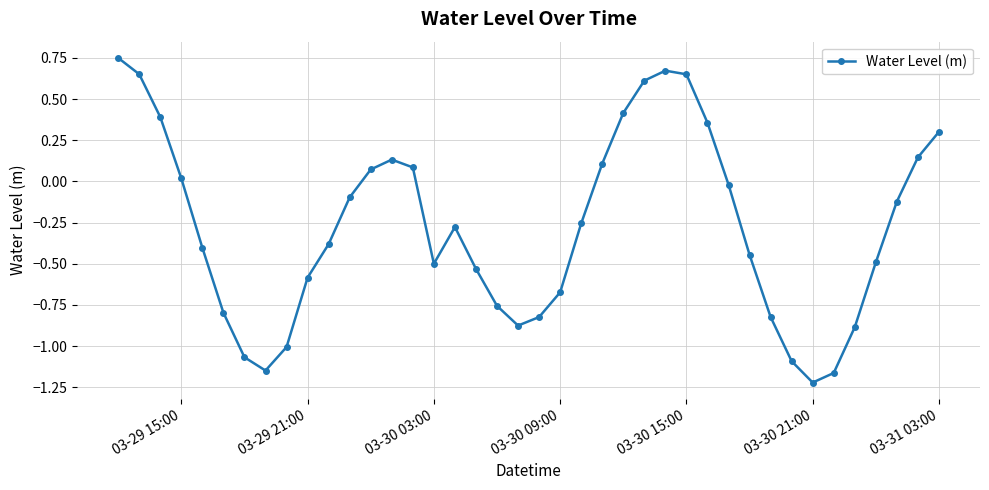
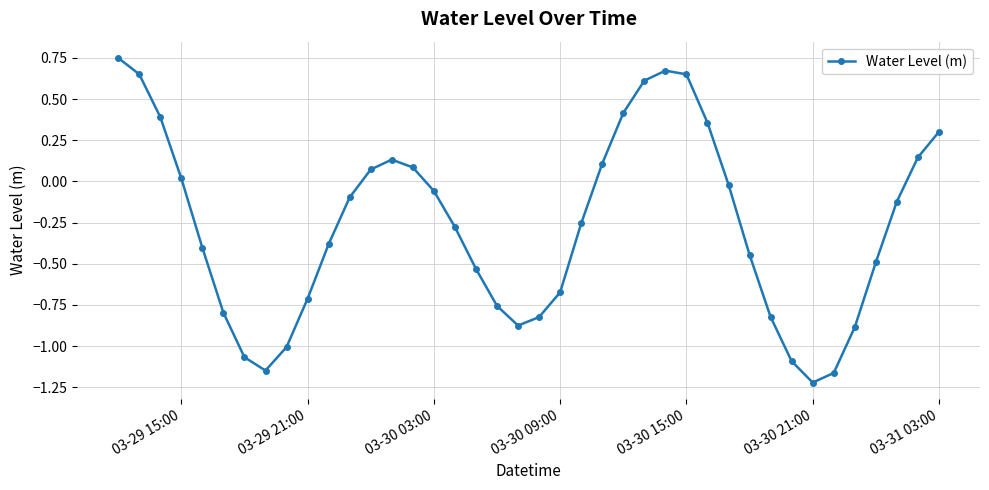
  {
    "03-29 15:00": 0.02,
-   "03-29 21:00": -0.58,
-   "03-30 03:00": -0.50,
+   "03-29 21:00": -0.71,
+   "03-30 03:00": -0.06,
    "03-30 09:00": -0.67,
    "03-30 15:00": 0.65,
    "03-30 21:00": -1.22,
    "03-31 03:00": 0.30
  }
